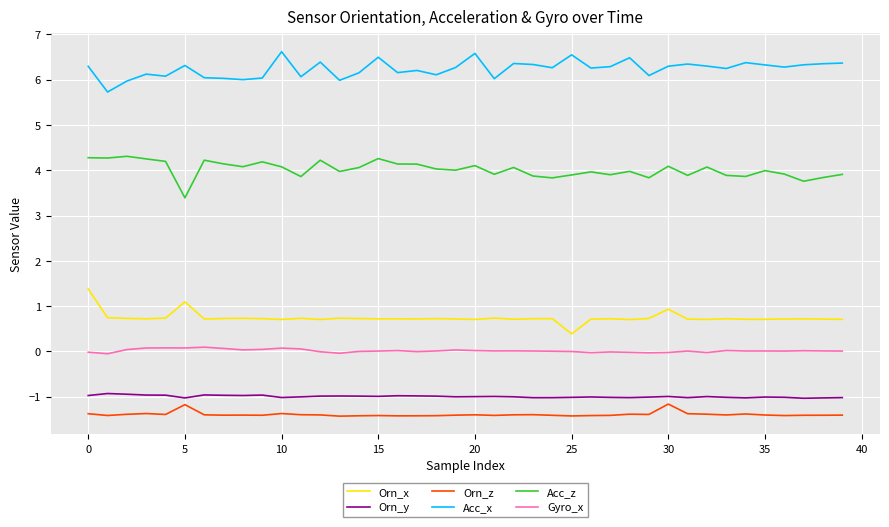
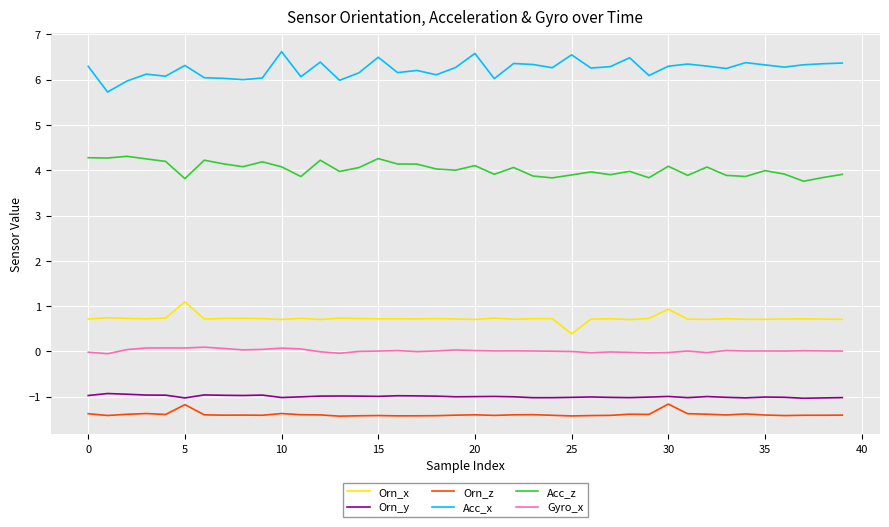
  {
    "Orn_x": {
-     "0": 1.4,
+     "0": 0.7,
      "5": 1.1,
      "10": 0.7,
      "15": 0.7,
      "20": 0.7,
      "25": 0.4,
      "30": 0.9,
      "35": 0.7
    },
    "Orn_y": {
      "0": -1.0,
      "5": -1.0,
      "10": -1.0,
      "15": -1.0,
      "20": -1.0,
      "25": -1.0,
      "30": -1.0,
      "35": -1.0
    },
    "Orn_z": {
      "0": -1.4,
      "5": -1.2,
      "10": -1.4,
      "15": -1.4,
      "20": -1.4,
      "25": -1.4,
      "30": -1.2,
      "35": -1.4
    },
    "Acc_x": {
      "0": 6.3,
      "5": 6.3,
      "10": 6.6,
      "15": 6.5,
      "20": 6.6,
      "25": 6.6,
      "30": 6.3,
      "35": 6.3
    },
    "Acc_z": {
      "0": 4.3,
-     "5": 3.4,
+     "5": 3.8,
      "10": 4.1,
      "15": 4.3,
      "20": 4.1,
      "25": 3.9,
      "30": 4.1,
      "35": 4.0
    },
    "Gyro_x": {
      "0": 0.0,
      "5": 0.1,
      "10": 0.1,
      "15": 0.0,
      "20": 0.0,
      "25": 0.0,
      "30": 0.0,
      "35": 0.0
    }
  }
